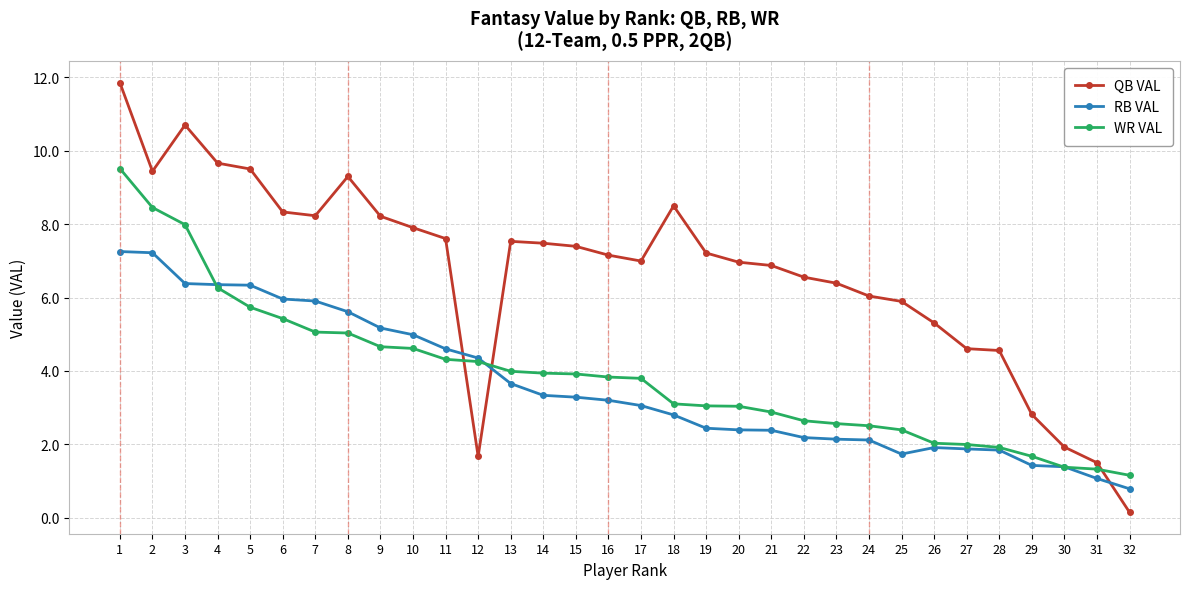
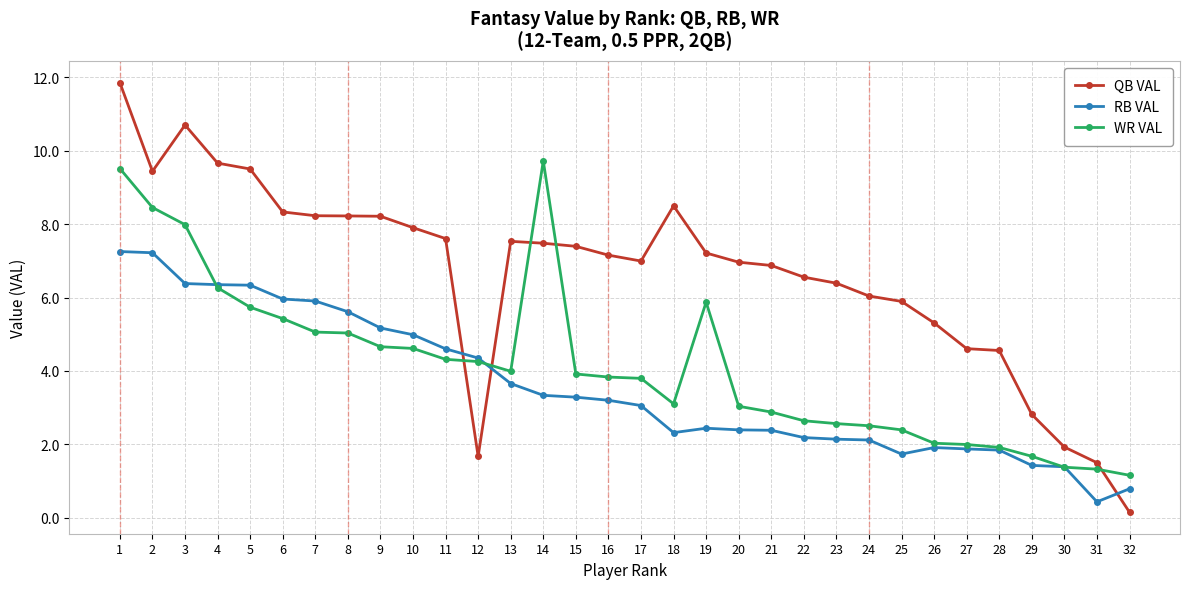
  {
    "QB VAL": {
      "1": 11.9,
      "2": 9.4,
      "3": 10.7,
      "4": 9.7,
      "5": 9.5,
      "6": 8.3,
      "7": 8.2,
-     "8": 9.3,
+     "8": 8.2,
      "9": 8.2,
      "10": 7.9,
      "11": 7.6,
      "12": 1.7,
      "13": 7.5,
      "14": 7.5,
      "15": 7.4,
      "16": 7.2,
      "17": 7.0,
      "18": 8.5,
      "19": 7.2,
      "20": 7.0,
      "21": 6.9,
      "22": 6.6,
      "23": 6.4,
      "24": 6.0,
      "25": 5.9,
      "26": 5.3,
      "27": 4.6,
      "28": 4.6,
      "29": 2.8,
      "30": 1.9,
      "31": 1.5,
      "32": 0.1
    },
    "RB VAL": {
      "1": 7.3,
      "2": 7.2,
      "3": 6.4,
      "4": 6.4,
      "5": 6.3,
      "6": 6.0,
      "7": 5.9,
      "8": 5.6,
      "9": 5.2,
      "10": 5.0,
      "11": 4.6,
      "12": 4.4,
      "13": 3.7,
      "14": 3.3,
      "15": 3.3,
      "16": 3.2,
      "17": 3.1,
-     "18": 2.8,
+     "18": 2.3,
      "19": 2.4,
      "20": 2.4,
      "21": 2.4,
      "22": 2.2,
      "23": 2.1,
      "24": 2.1,
      "25": 1.7,
      "26": 1.9,
      "27": 1.9,
      "28": 1.8,
      "29": 1.4,
-     "31": 1.1,
+     "31": 0.4,
      "32": 0.8
    },
    "WR VAL": {
      "1": 9.5,
      "2": 8.5,
      "3": 8.0,
      "4": 6.3,
      "5": 5.7,
      "6": 5.4,
      "7": 5.1,
      "8": 5.0,
      "9": 4.7,
      "10": 4.6,
      "11": 4.3,
      "12": 4.3,
      "13": 4.0,
-     "14": 3.9,
+     "14": 9.7,
      "15": 3.9,
      "16": 3.8,
      "17": 3.8,
      "18": 3.1,
-     "19": 3.0,
+     "19": 5.9,
      "20": 3.0,
      "21": 2.9,
      "22": 2.6,
      "23": 2.6,
      "24": 2.5,
      "25": 2.4,
      "26": 2.0,
      "27": 2.0,
      "28": 1.9,
      "29": 1.7,
      "31": 1.3,
      "32": 1.2
    }
  }
